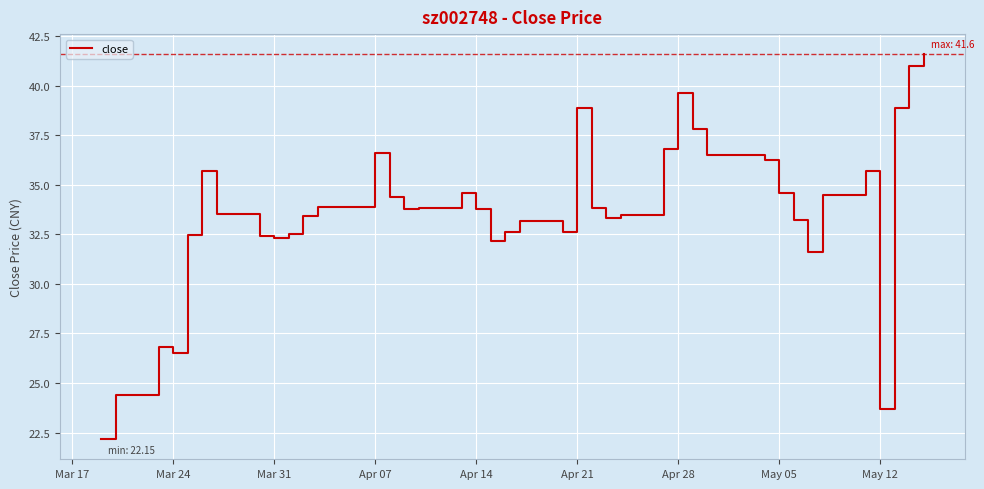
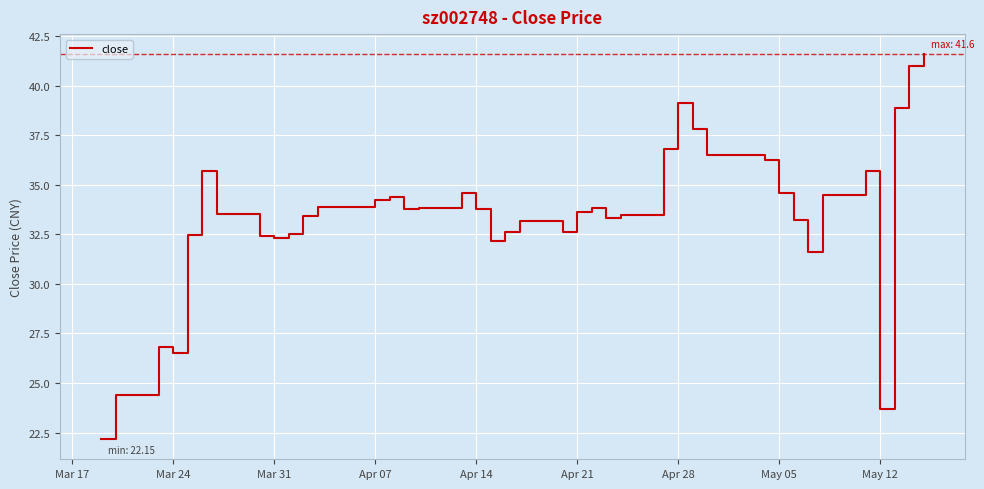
  {
    "Mar 24": 26.5,
    "Mar 31": 32.3,
-   "Apr 07": 36.6,
+   "Apr 07": 34.2,
    "Apr 14": 33.8,
-   "Apr 21": 38.9,
-   "Apr 28": 39.7,
+   "Apr 21": 33.6,
+   "Apr 28": 39.1,
    "May 05": 34.6,
    "May 12": 23.7
  }
